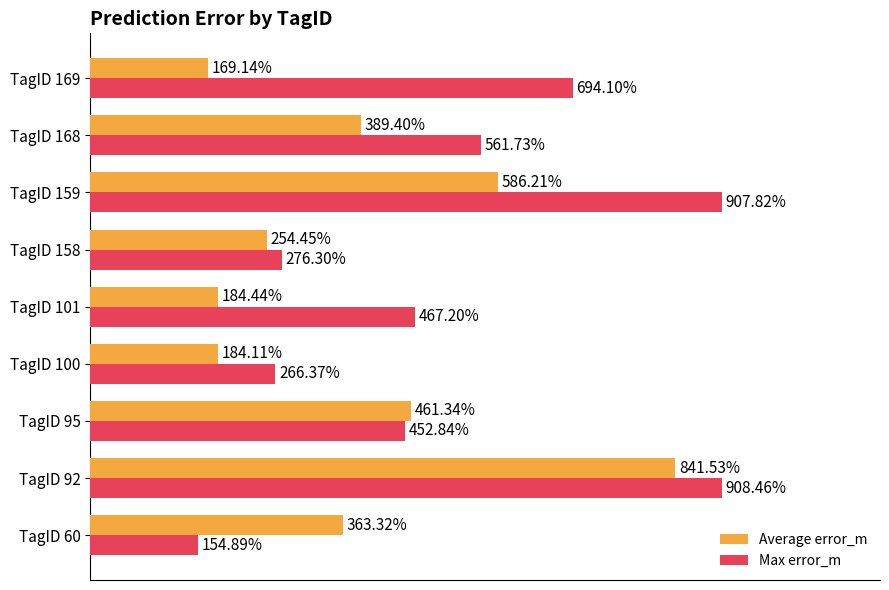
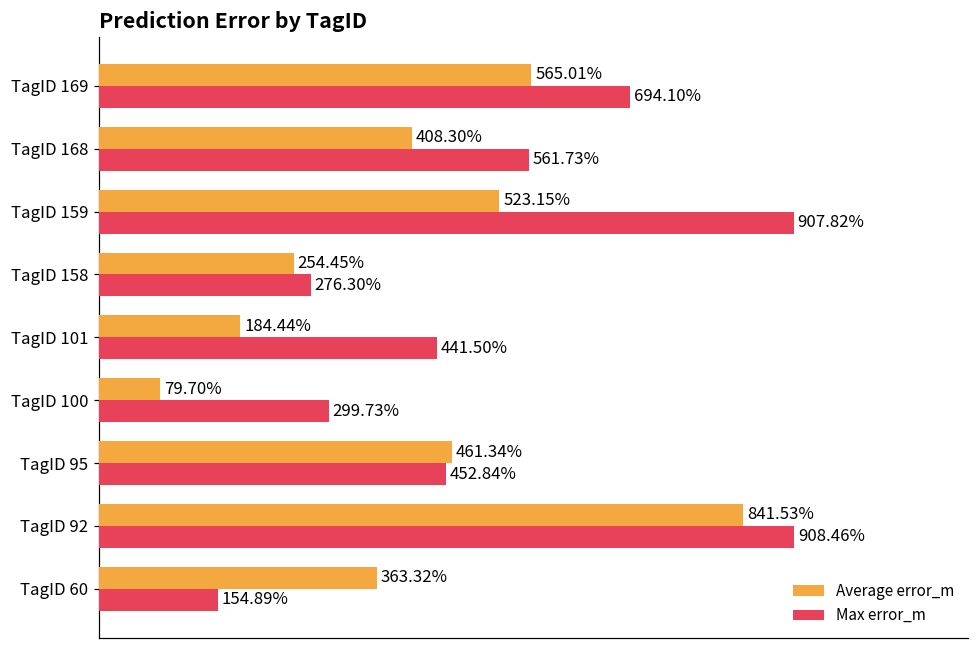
  {
    "Average error_m": {
-     "TagID 169": "169.14%",
-     "TagID 168": "389.40%",
-     "TagID 159": "586.21%",
+     "TagID 169": "565.01%",
+     "TagID 168": "408.30%",
+     "TagID 159": "523.15%",
      "TagID 158": "254.45%",
      "TagID 101": "184.44%",
-     "TagID 100": "184.11%",
+     "TagID 100": "79.70%",
      "TagID 95": "461.34%",
      "TagID 92": "841.53%",
      "TagID 60": "363.32%"
    },
    "Max error_m": {
      "TagID 169": "694.10%",
      "TagID 168": "561.73%",
      "TagID 159": "907.82%",
      "TagID 158": "276.30%",
-     "TagID 101": "467.20%",
-     "TagID 100": "266.37%",
+     "TagID 101": "441.50%",
+     "TagID 100": "299.73%",
      "TagID 95": "452.84%",
      "TagID 92": "908.46%",
      "TagID 60": "154.89%"
    }
  }
